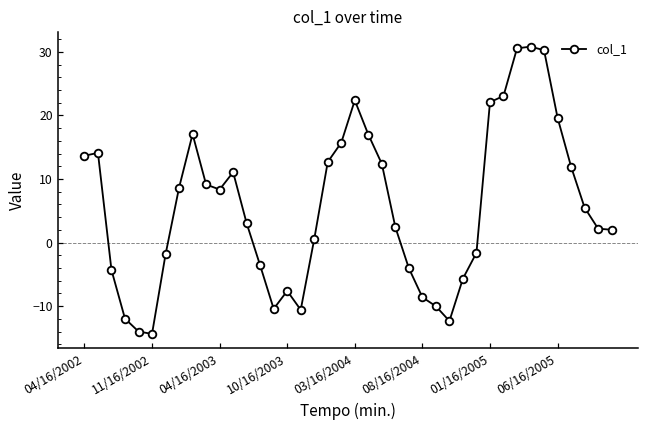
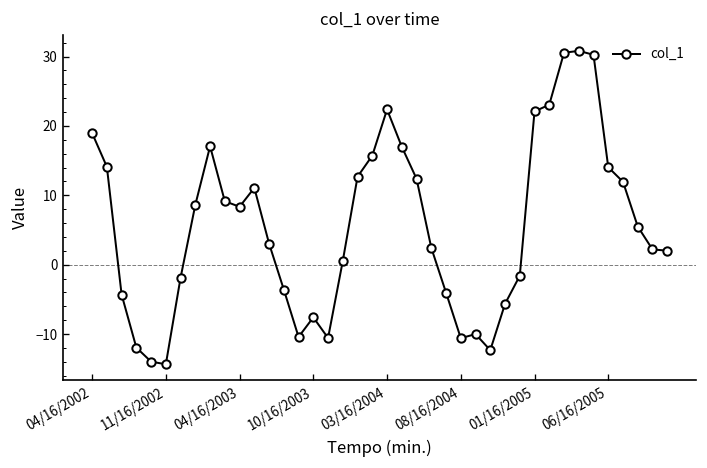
  {
-   "04/16/2002": 14,
+   "04/16/2002": 19,
    "11/16/2002": -14,
    "04/16/2003": 8,
    "10/16/2003": -8,
    "03/16/2004": 22,
-   "08/16/2004": -9,
+   "08/16/2004": -11,
    "01/16/2005": 22,
-   "06/16/2005": 20
+   "06/16/2005": 14
  }
